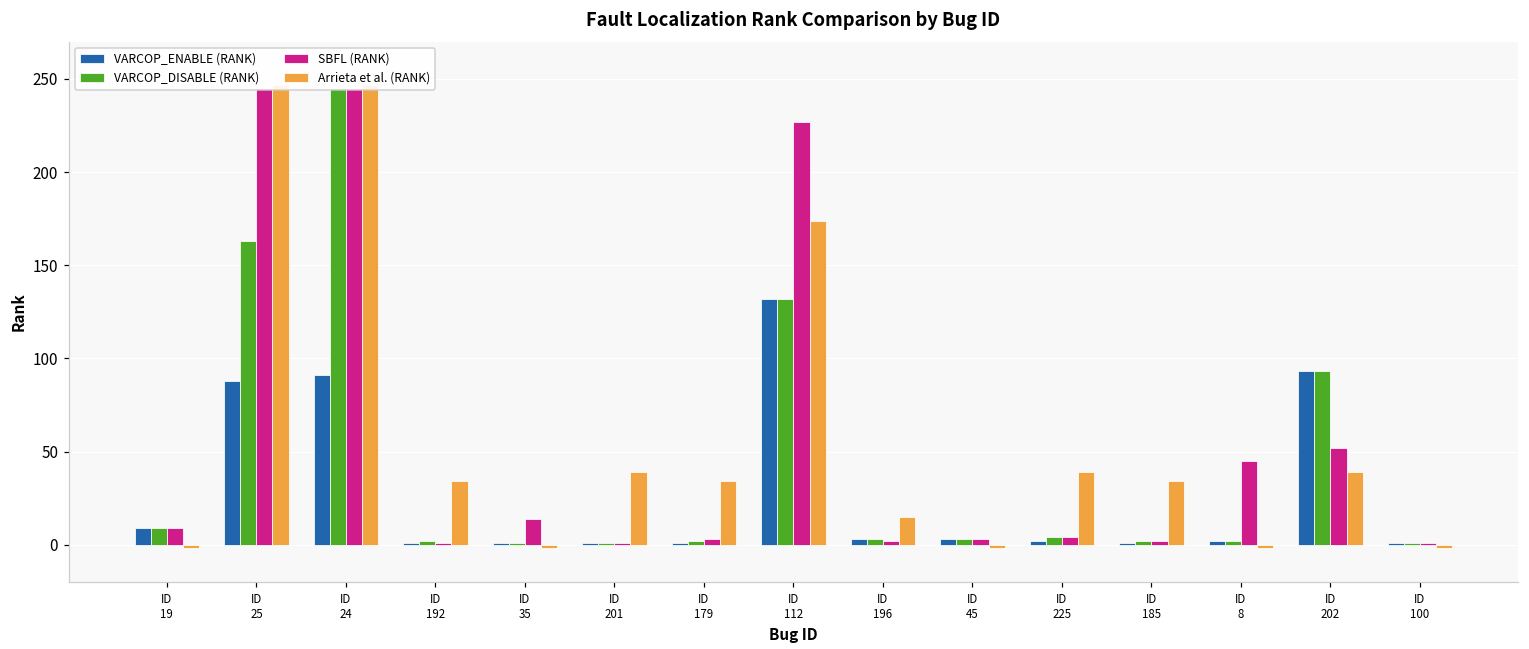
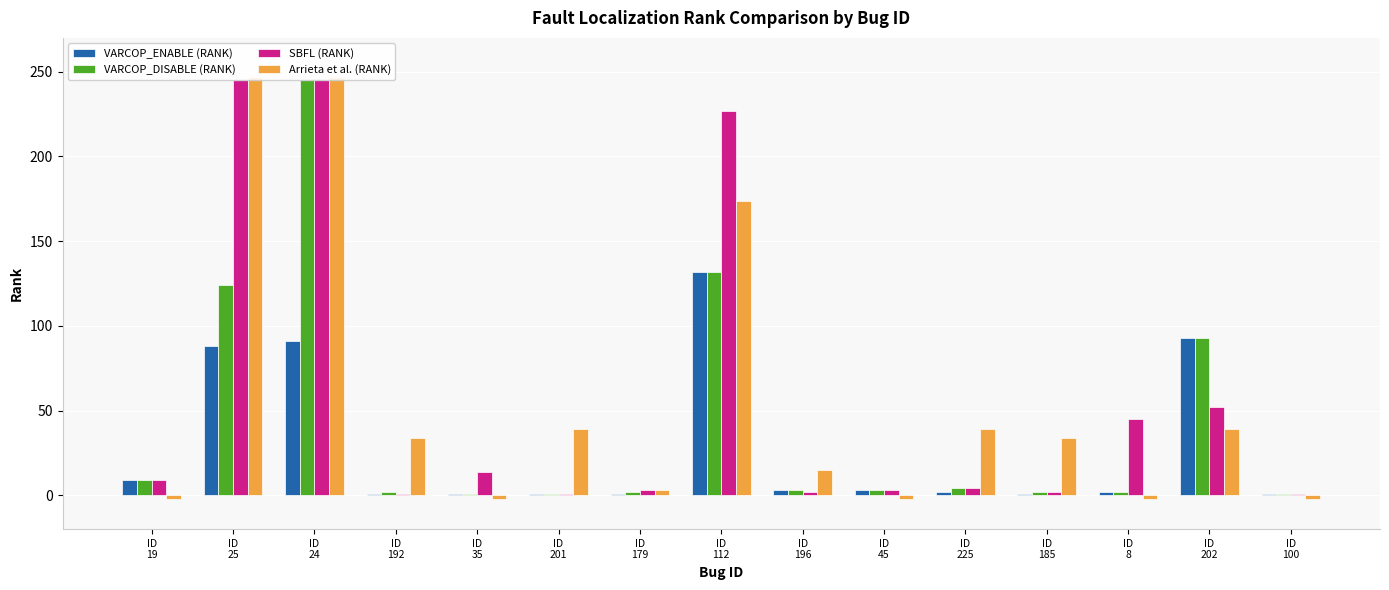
  {
    "VARCOP_ENABLE (RANK)": {
      "ID 19": 9,
      "ID 25": 88,
      "ID 24": 91,
      "ID 112": 132,
      "ID 196": 3,
      "ID 45": 3,
      "ID 225": 2,
      "ID 8": 2,
      "ID 202": 93
    },
    "VARCOP_DISABLE (RANK)": {
      "ID 19": 9,
-     "ID 25": 163,
+     "ID 25": 124,
      "ID 24": 245,
      "ID 192": 2,
      "ID 179": 2,
      "ID 112": 132,
      "ID 196": 3,
      "ID 45": 3,
      "ID 225": 4,
      "ID 185": 2,
      "ID 8": 2,
      "ID 202": 93
    },
    "SBFL (RANK)": {
      "ID 19": 9,
      "ID 25": 245,
      "ID 24": 245,
      "ID 35": 14,
      "ID 179": 3,
      "ID 112": 227,
      "ID 196": 2,
      "ID 45": 3,
      "ID 225": 4,
      "ID 185": 2,
      "ID 8": 45,
      "ID 202": 52
    },
    "Arrieta et al. (RANK)": {
      "ID 19": -2,
      "ID 192": 34,
      "ID 35": -2,
      "ID 201": 39,
-     "ID 179": 34,
+     "ID 179": 3,
      "ID 112": 174,
      "ID 196": 15,
      "ID 45": -2,
      "ID 225": 39,
      "ID 185": 34,
      "ID 8": -2,
      "ID 202": 39,
      "ID 100": -2
    }
  }
